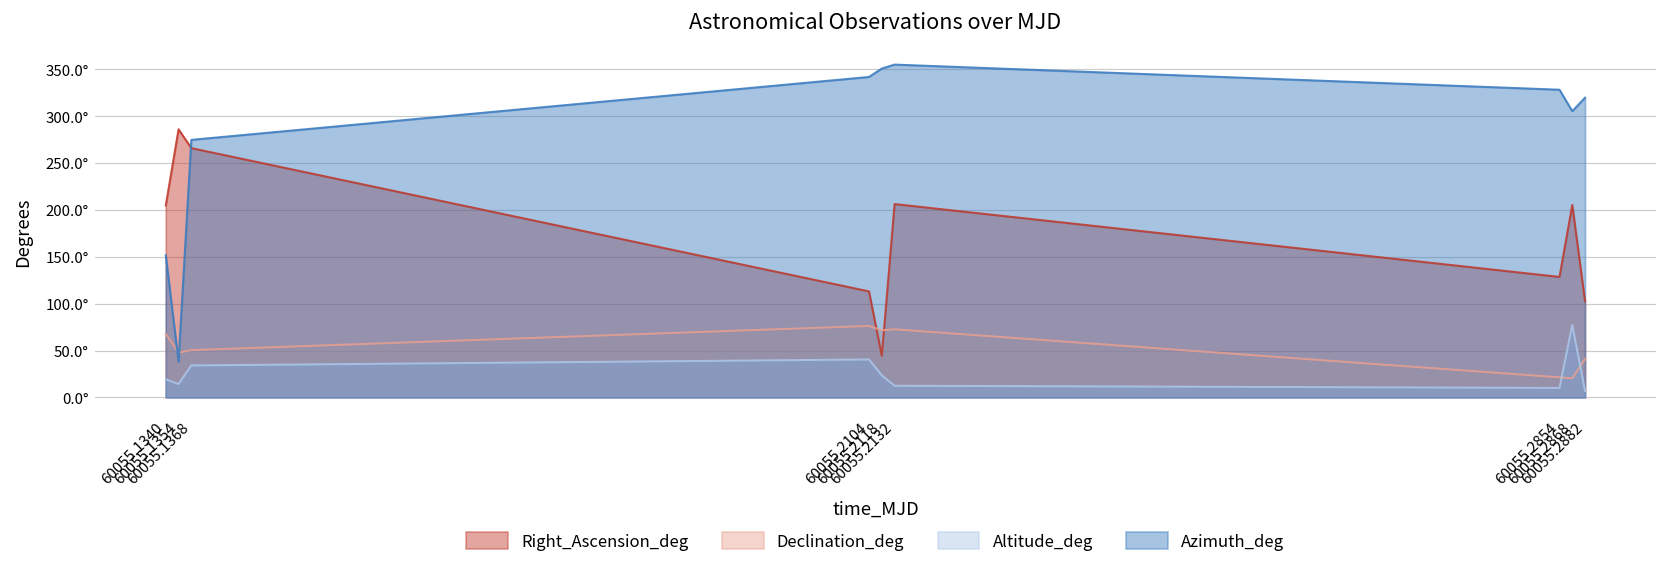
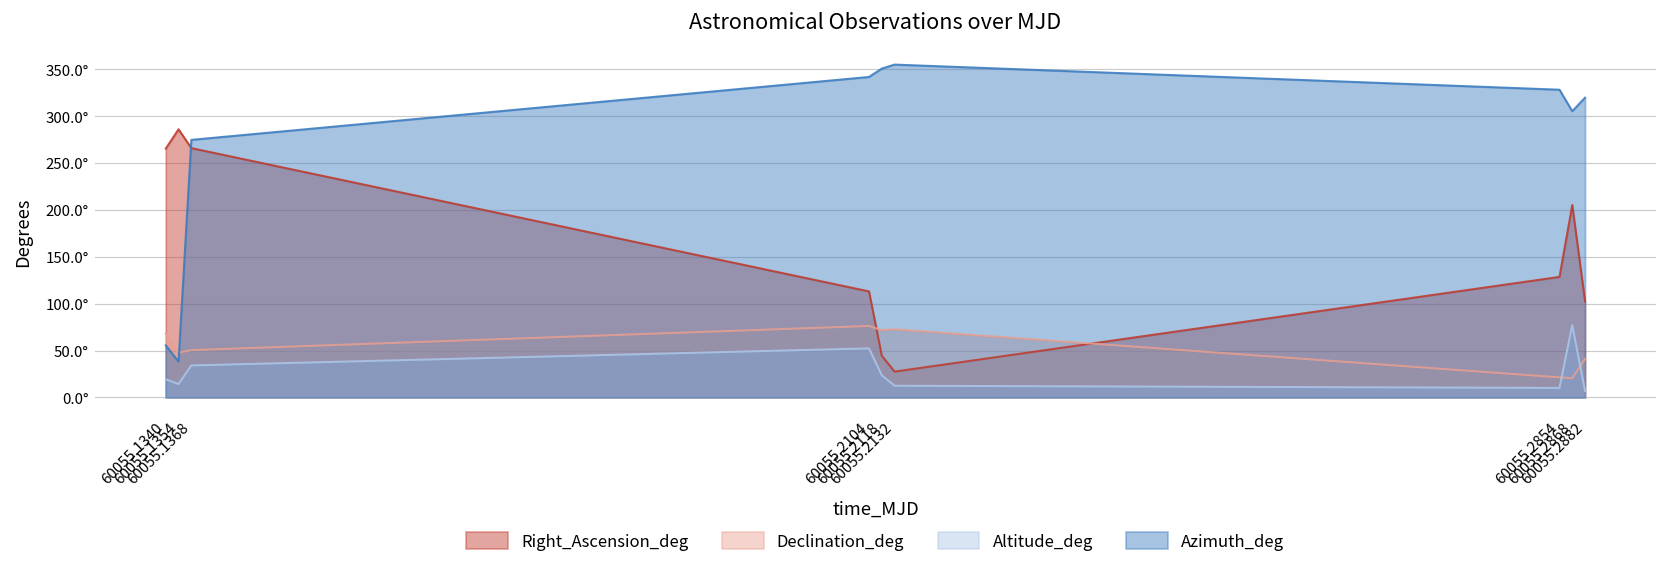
  {
    "Right_Ascension_deg": {
-     "60055.1340": "200°",
+     "60055.1340": "270°",
      "60055.1354": "290°",
      "60055.1368": "270°",
      "60055.2104": "110°",
      "60055.2118": "40°",
-     "60055.2132": "210°",
+     "60055.2132": "30°",
      "60055.2854": "130°",
      "60055.2868": "210°",
      "60055.2882": "100°"
    },
    "Declination_deg": {
      "60055.1340": "70°",
      "60055.1354": "50°",
      "60055.1368": "50°",
      "60055.2104": "80°",
      "60055.2118": "70°",
      "60055.2132": "70°",
      "60055.2854": "20°",
      "60055.2868": "20°",
      "60055.2882": "40°"
    },
    "Altitude_deg": {
      "60055.1340": "20°",
      "60055.1354": "10°",
      "60055.1368": "30°",
-     "60055.2104": "40°",
+     "60055.2104": "50°",
      "60055.2118": "20°",
      "60055.2132": "10°",
      "60055.2854": "10°",
      "60055.2868": "80°",
      "60055.2882": "10°"
    },
    "Azimuth_deg": {
-     "60055.1340": "150°",
+     "60055.1340": "60°",
      "60055.1354": "40°",
      "60055.1368": "270°",
      "60055.2104": "340°",
      "60055.2118": "350°",
      "60055.2132": "360°",
      "60055.2854": "330°",
      "60055.2868": "310°",
      "60055.2882": "320°"
    }
  }
